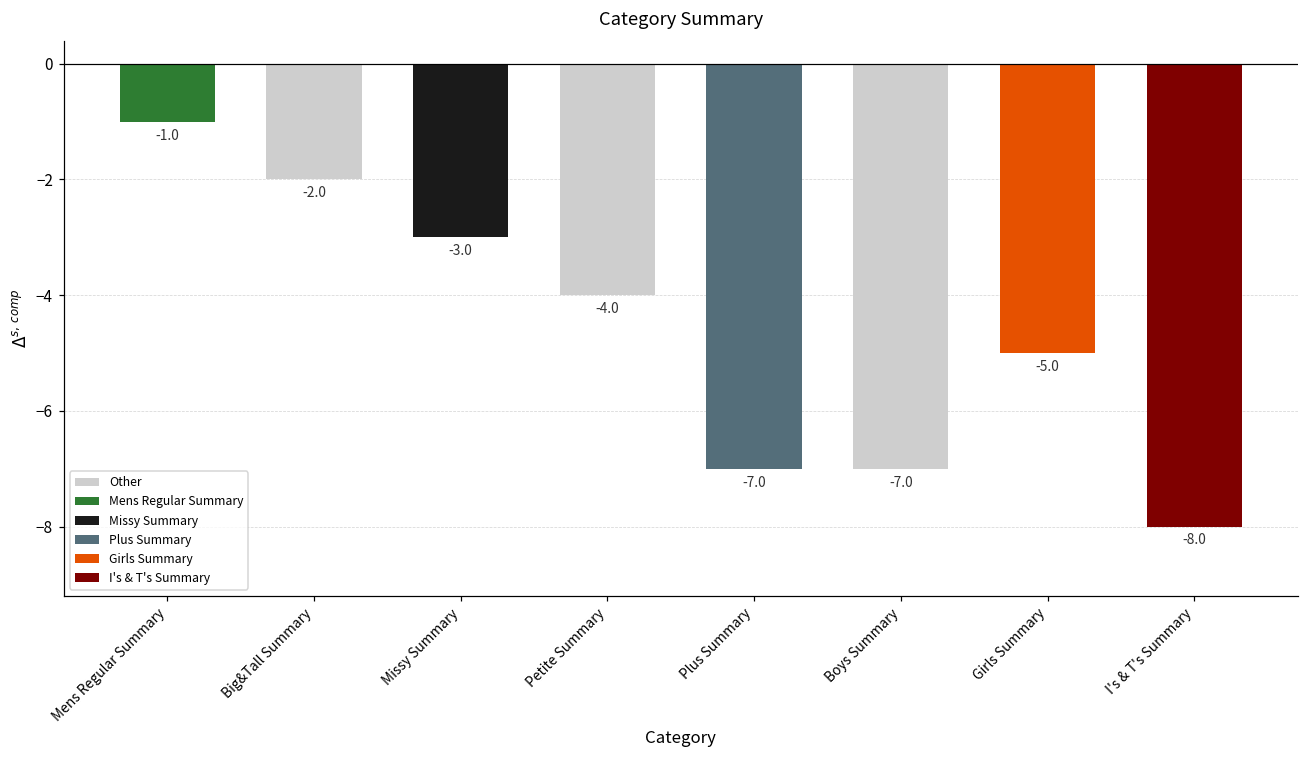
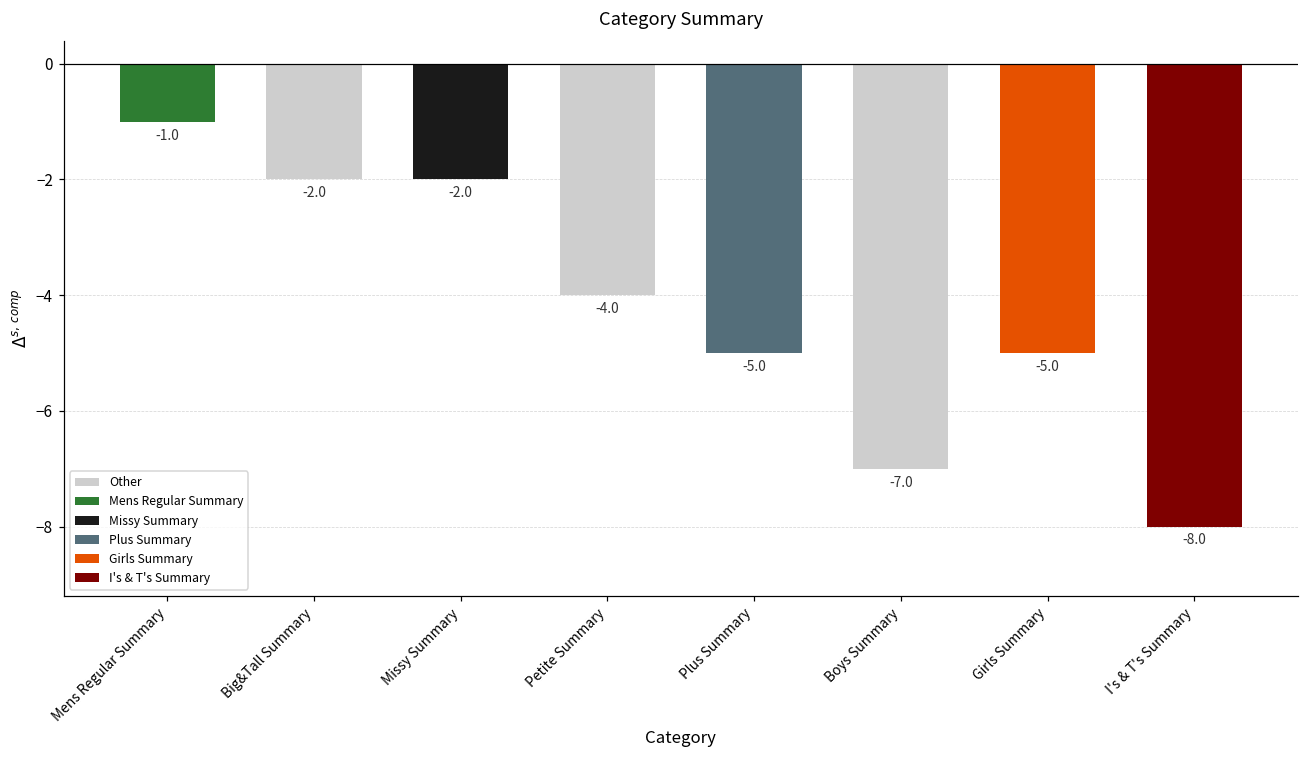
  {
    "Mens Regular Summary": -1.0,
    "Big&Tall Summary": -2.0,
-   "Missy Summary": -3.0,
+   "Missy Summary": -2.0,
    "Petite Summary": -4.0,
-   "Plus Summary": -7.0,
+   "Plus Summary": -5.0,
    "Boys Summary": -7.0,
    "Girls Summary": -5.0,
    "I's & T's Summary": -8.0
  }
